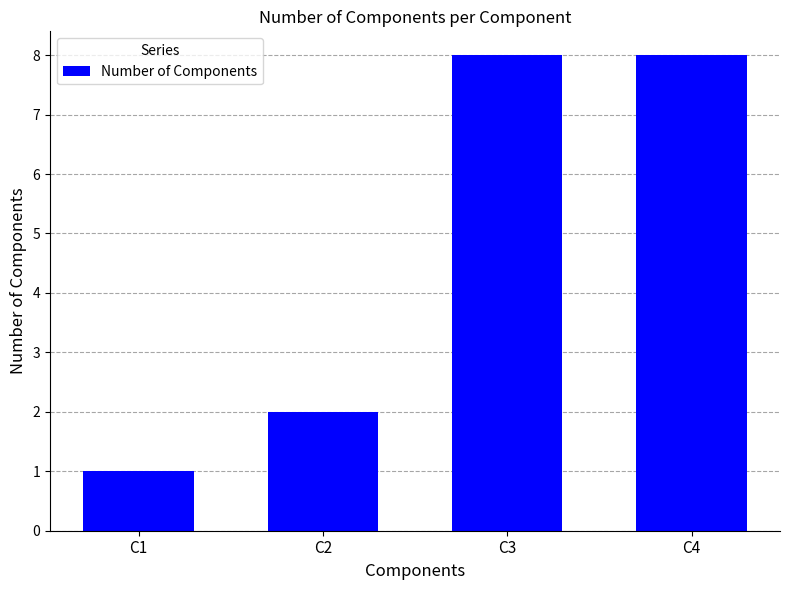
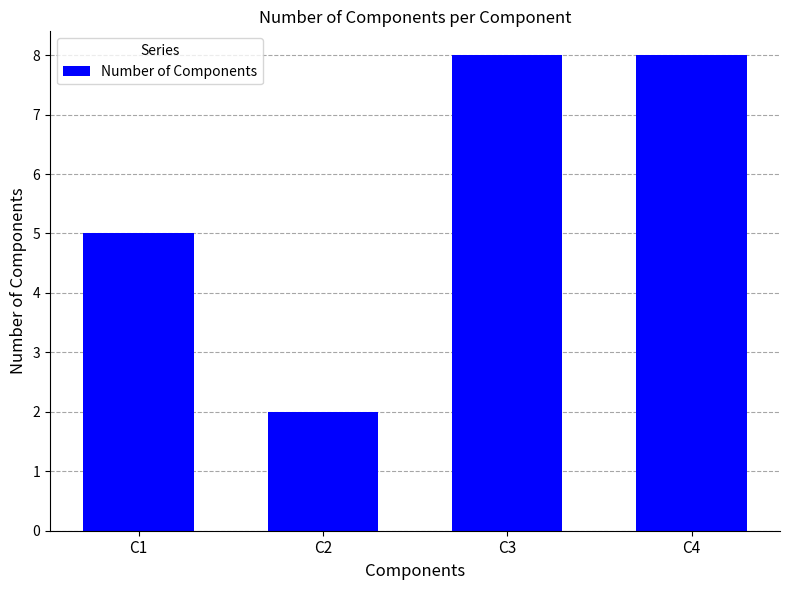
  {
-   "C1": 1,
+   "C1": 5,
    "C2": 2,
    "C3": 8,
    "C4": 8
  }
